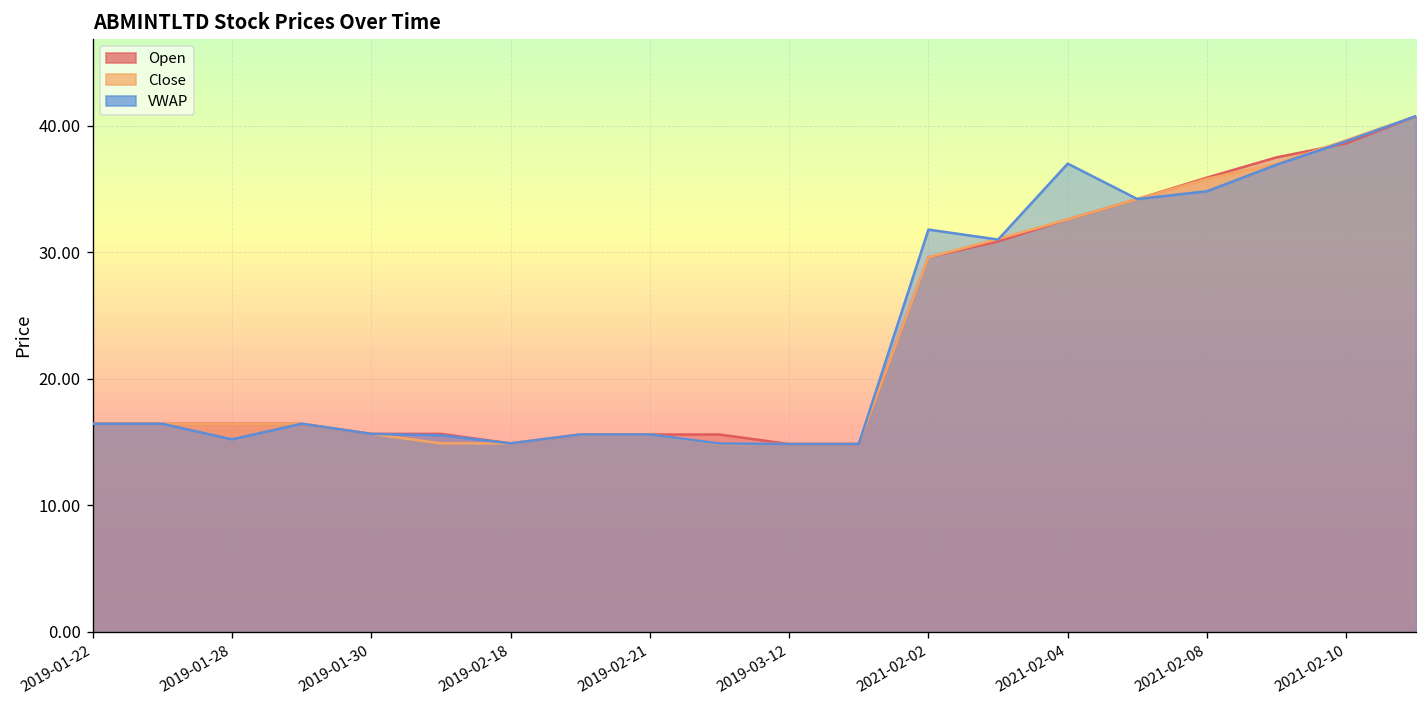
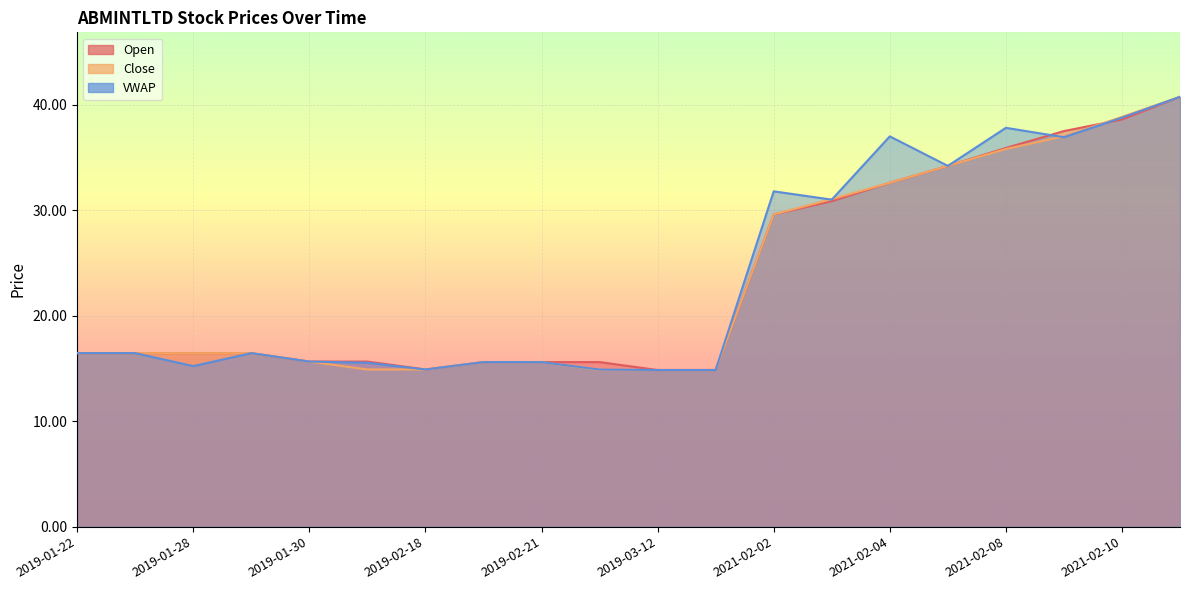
  {
    "VWAP": {
      "2019-01-28": 15.2,
      "2021-02-02": 31.8,
      "2021-02-04": 37.0,
-     "2021-02-08": 34.8
+     "2021-02-08": 37.8
    }
  }
